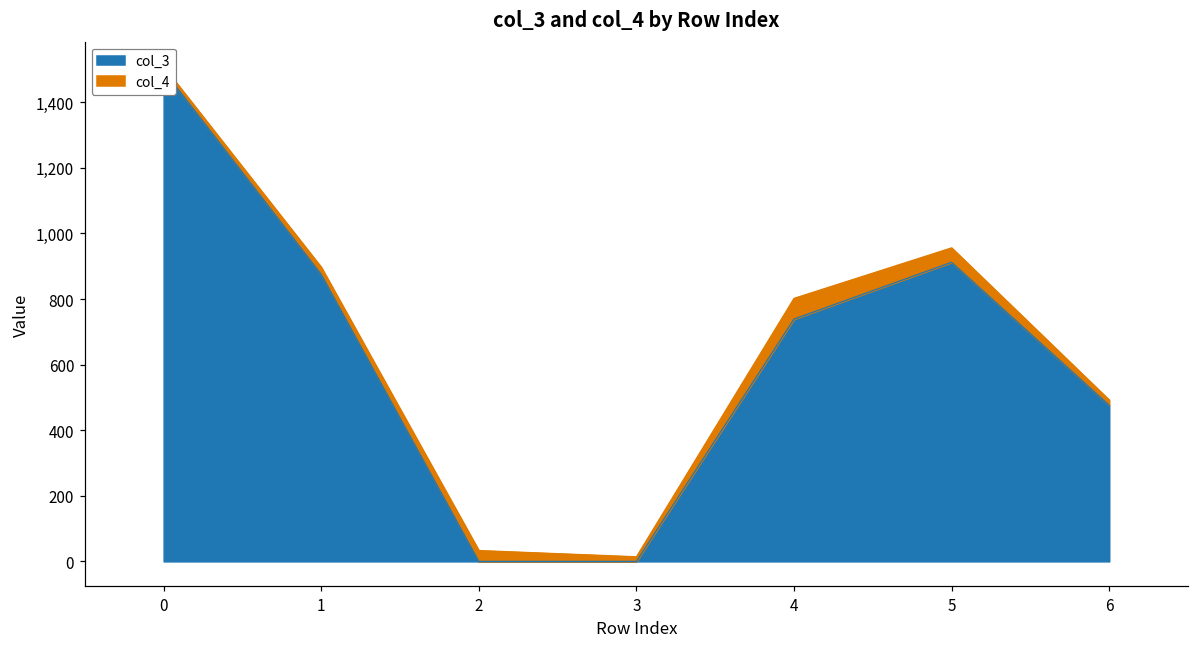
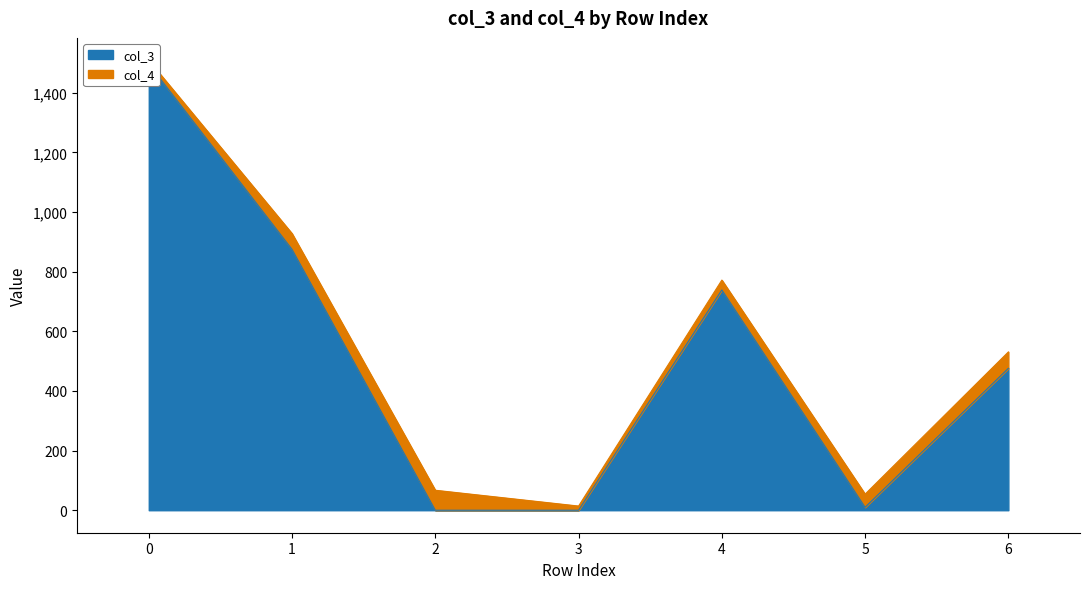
  {
    "col_3": {
      "1": 880,
      "2": 0,
      "3": 0,
      "4": 740,
-     "5": 910,
+     "5": 10,
      "6": 480
    },
    "col_4": {
-     "1": 20,
-     "2": 30,
+     "1": 50,
+     "2": 70,
      "3": 10,
-     "4": 60,
+     "4": 30,
      "5": 40,
-     "6": 20
+     "6": 60
    }
  }
